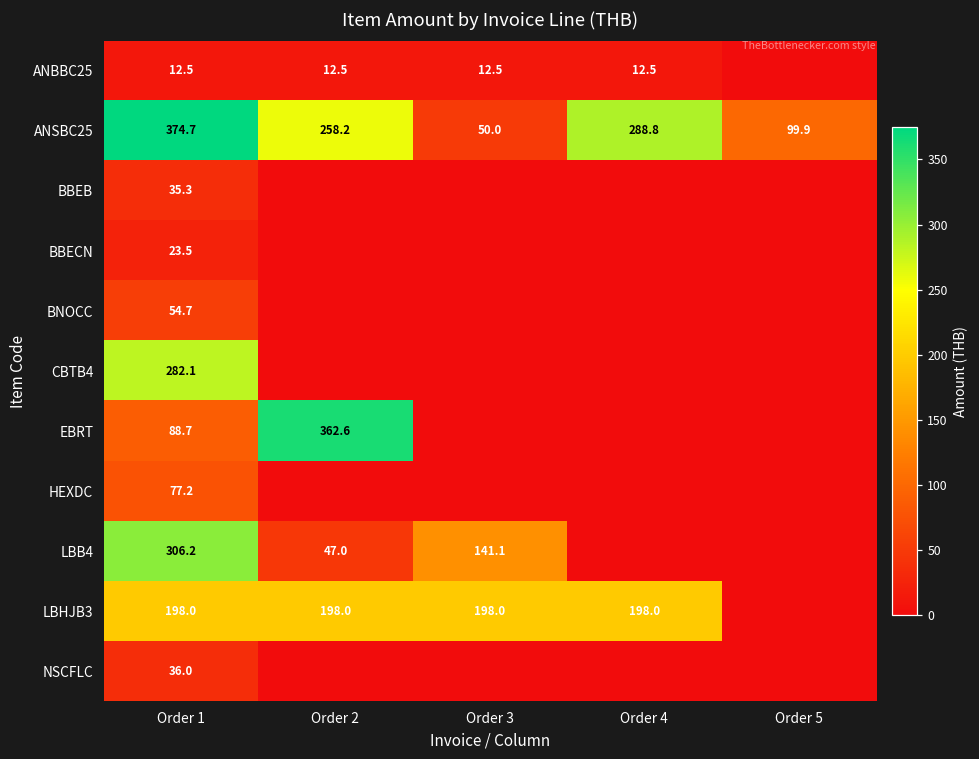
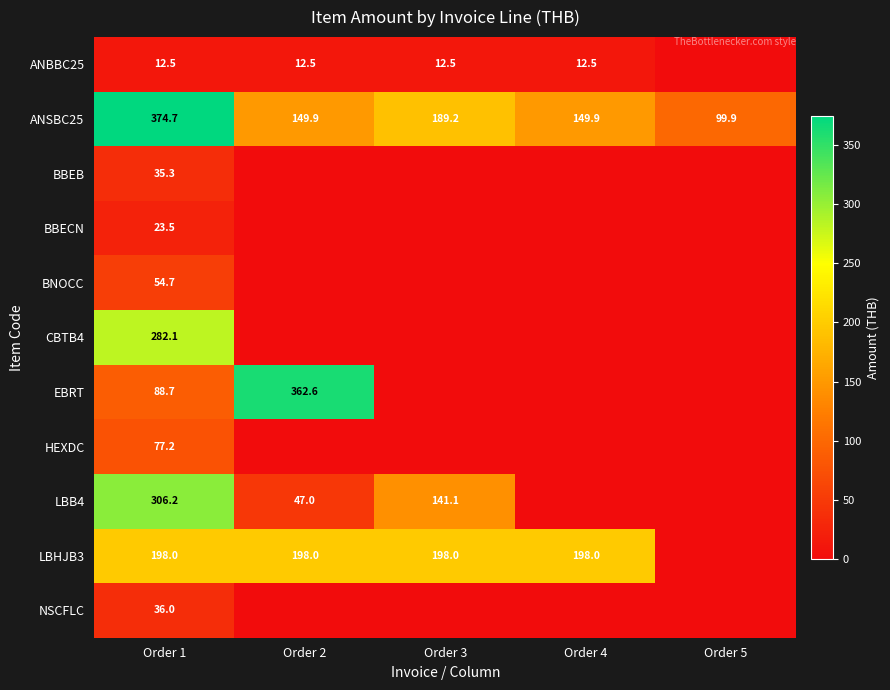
  {
    "ANBBC25": {
      "Order 1": 12.5,
      "Order 2": 12.5,
      "Order 3": 12.5,
      "Order 4": 12.5
    },
    "ANSBC25": {
      "Order 1": 374.7,
-     "Order 2": 258.2,
-     "Order 3": 50.0,
-     "Order 4": 288.8,
+     "Order 2": 149.9,
+     "Order 3": 189.2,
+     "Order 4": 149.9,
      "Order 5": 99.9
    },
    "BBEB": {
      "Order 1": 35.3
    },
    "BBECN": {
      "Order 1": 23.5
    },
    "BNOCC": {
      "Order 1": 54.7
    },
    "CBTB4": {
      "Order 1": 282.1
    },
    "EBRT": {
      "Order 1": 88.7,
      "Order 2": 362.6
    },
    "HEXDC": {
      "Order 1": 77.2
    },
    "LBB4": {
      "Order 1": 306.2,
      "Order 2": 47.0,
      "Order 3": 141.1
    },
    "LBHJB3": {
      "Order 1": 198.0,
      "Order 2": 198.0,
      "Order 3": 198.0,
      "Order 4": 198.0
    },
    "NSCFLC": {
      "Order 1": 36.0
    }
  }
